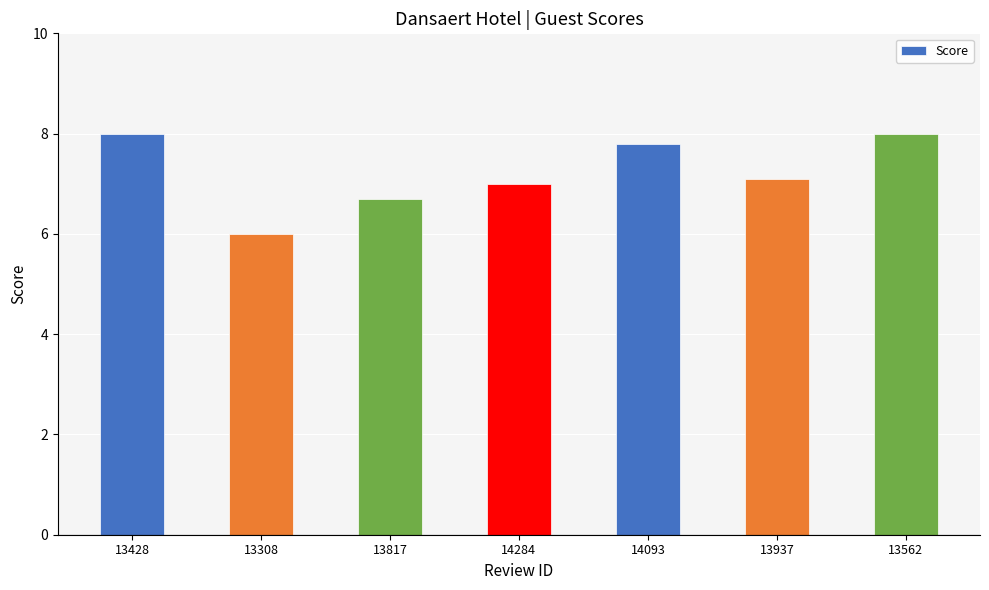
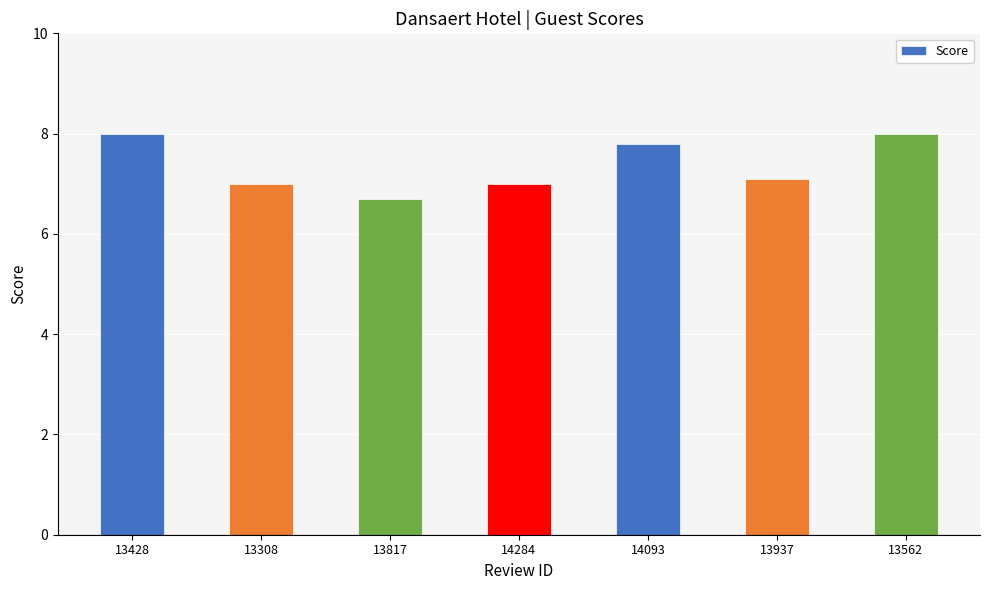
  {
    "13428": 8,
-   "13308": 6,
+   "13308": 7,
    "13817": 6.7,
    "14284": 7,
    "14093": 7.8,
    "13937": 7.1,
    "13562": 8
  }
